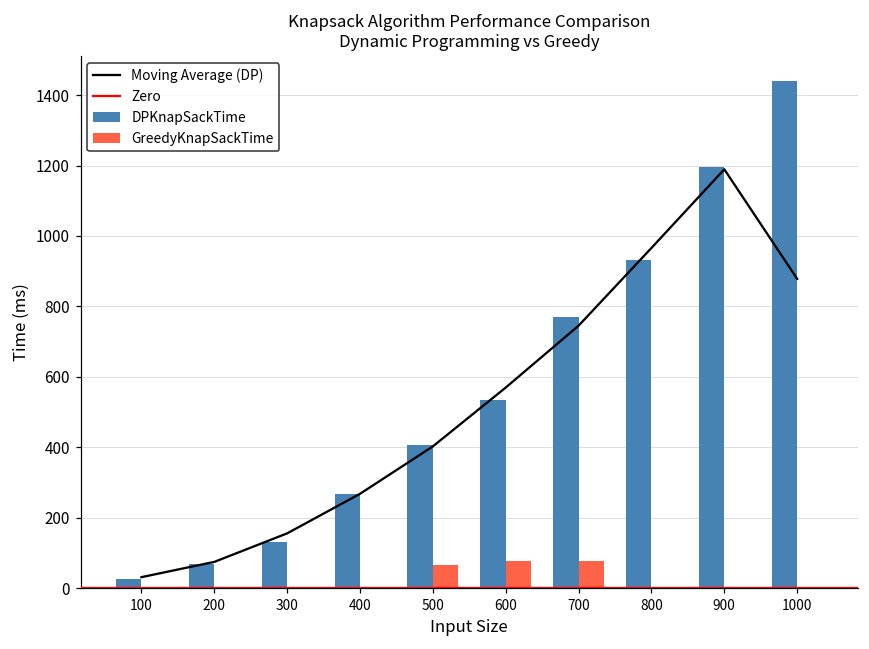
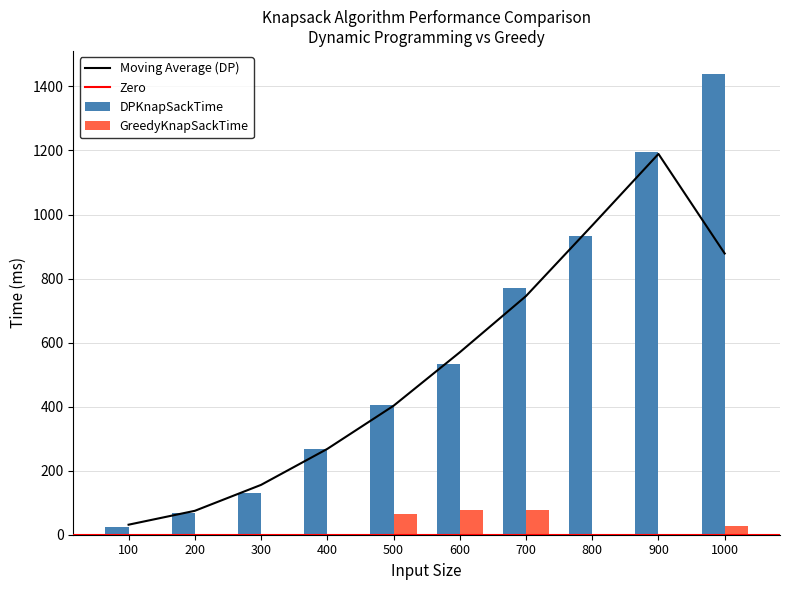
  {
    "DPKnapSackTime": {
      "100": 30,
      "200": 70,
      "300": 130,
      "400": 270,
      "500": 410,
      "600": 530,
      "700": 770,
      "800": 930,
      "900": 1200,
      "1000": 1440
    },
    "Moving Average (DP)": {
      "100": 30,
      "200": 70,
      "300": 160,
      "400": 270,
      "500": 400,
      "600": 570,
      "700": 750,
      "800": 970,
      "900": 1190,
      "1000": 880
    },
    "GreedyKnapSackTime": {
      "200": 0,
      "300": 0,
      "400": 0,
      "500": 70,
      "600": 80,
      "700": 80,
      "800": 0,
      "900": 0,
-     "1000": 0
+     "1000": 30
    }
  }
